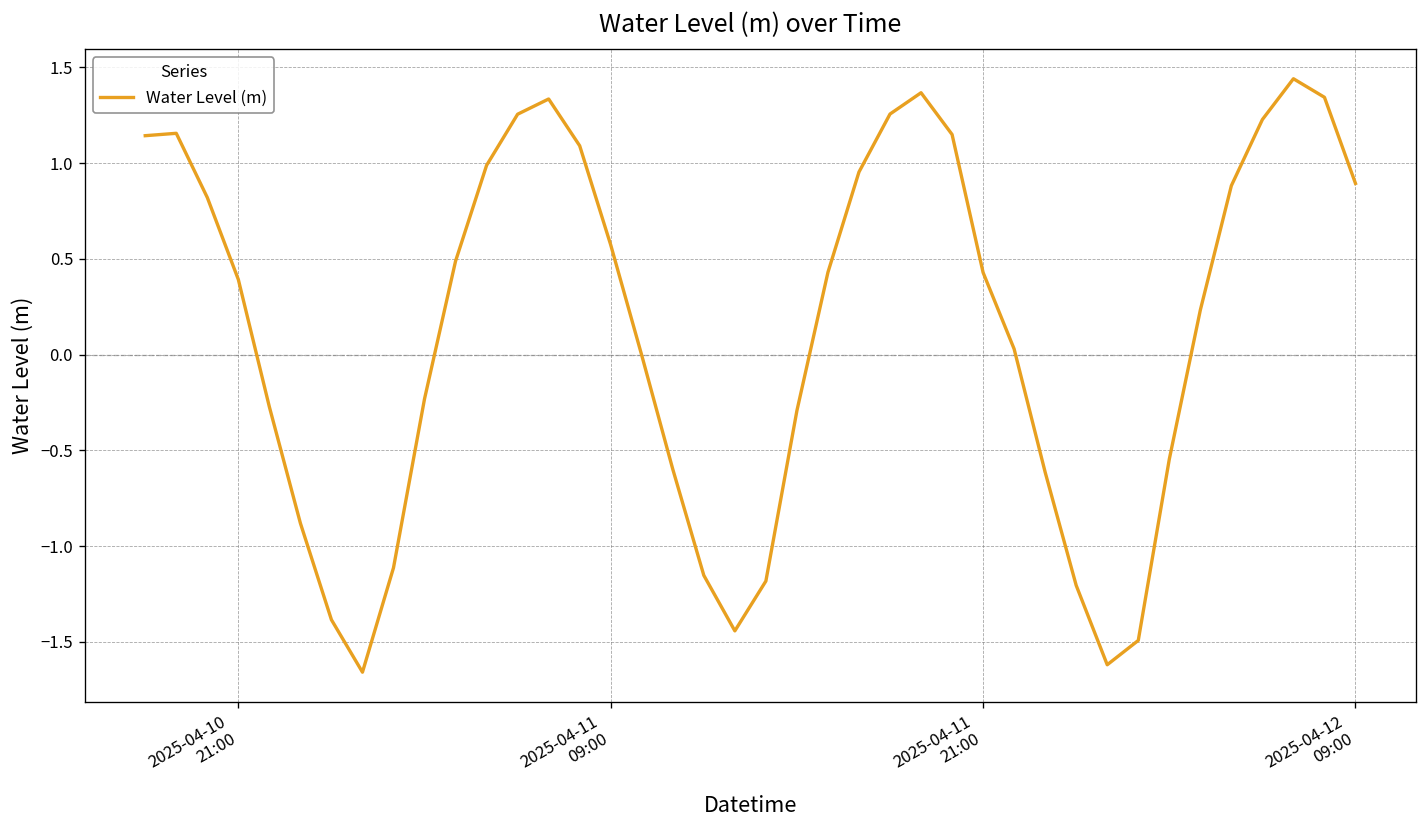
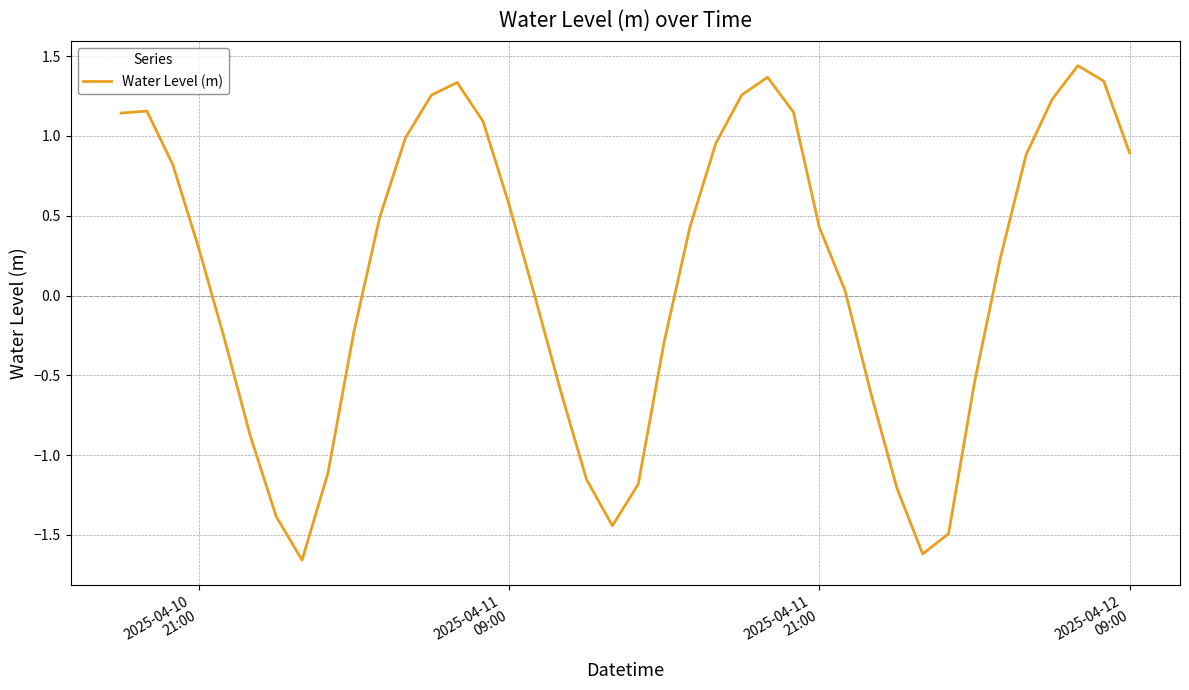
  {
-   "2025-04-10 21:00": 0.39,
+   "2025-04-10 21:00": 0.30,
    "2025-04-11 09:00": 0.57,
    "2025-04-11 21:00": 0.43,
    "2025-04-12 09:00": 0.89
  }
